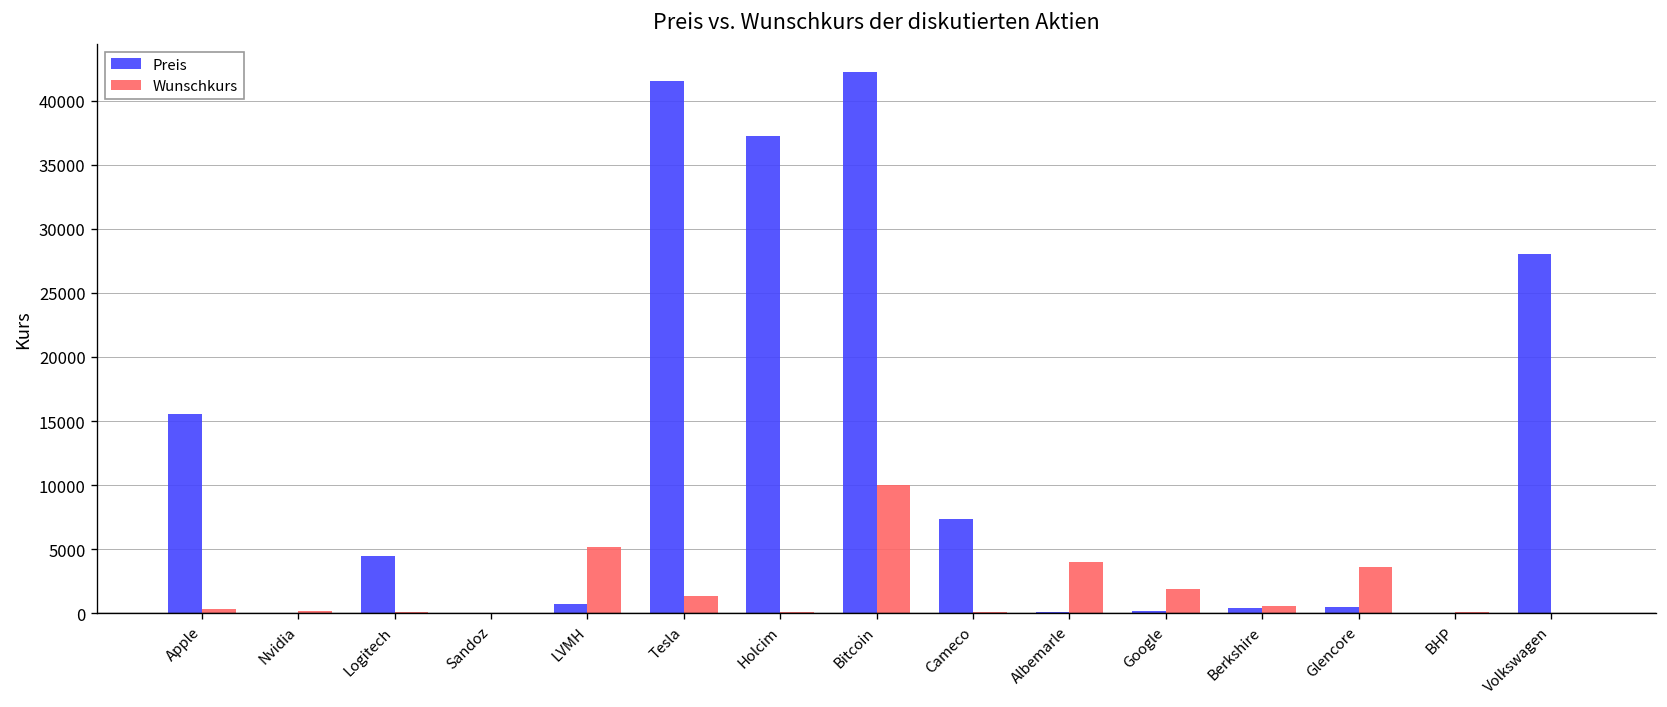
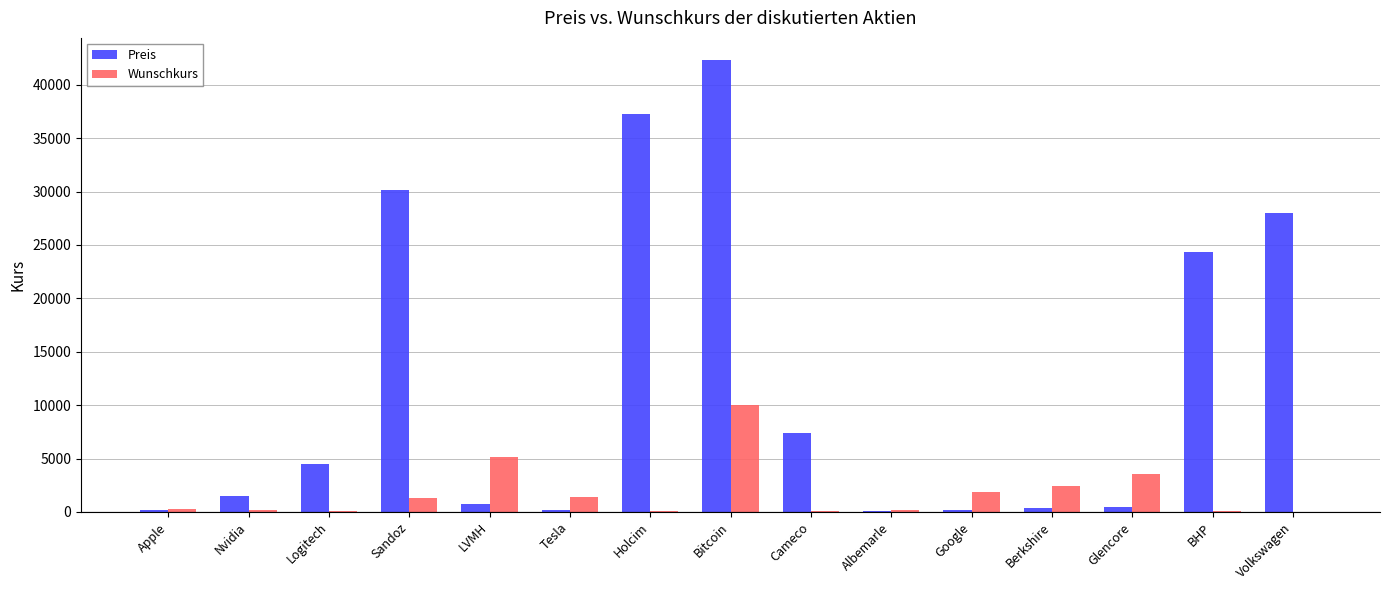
  {
    "Preis": {
-     "Apple": 15600,
-     "Nvidia": 0,
+     "Apple": 200,
+     "Nvidia": 1500,
      "Logitech": 4500,
-     "Sandoz": 0,
+     "Sandoz": 30100,
      "LVMH": 700,
-     "Tesla": 41600,
+     "Tesla": 200,
      "Holcim": 37300,
      "Bitcoin": 42300,
      "Cameco": 7400,
      "Berkshire": 400,
      "Glencore": 500,
-     "BHP": 100,
+     "BHP": 24300,
      "Volkswagen": 28000
    },
    "Wunschkurs": {
      "Apple": 300,
-     "Sandoz": 0,
+     "Sandoz": 1300,
      "LVMH": 5200,
      "Tesla": 1400,
      "Bitcoin": 10000,
-     "Albemarle": 4000,
+     "Albemarle": 200,
      "Google": 1900,
-     "Berkshire": 600,
+     "Berkshire": 2400,
      "Glencore": 3600,
      "Volkswagen": 0
    }
  }
